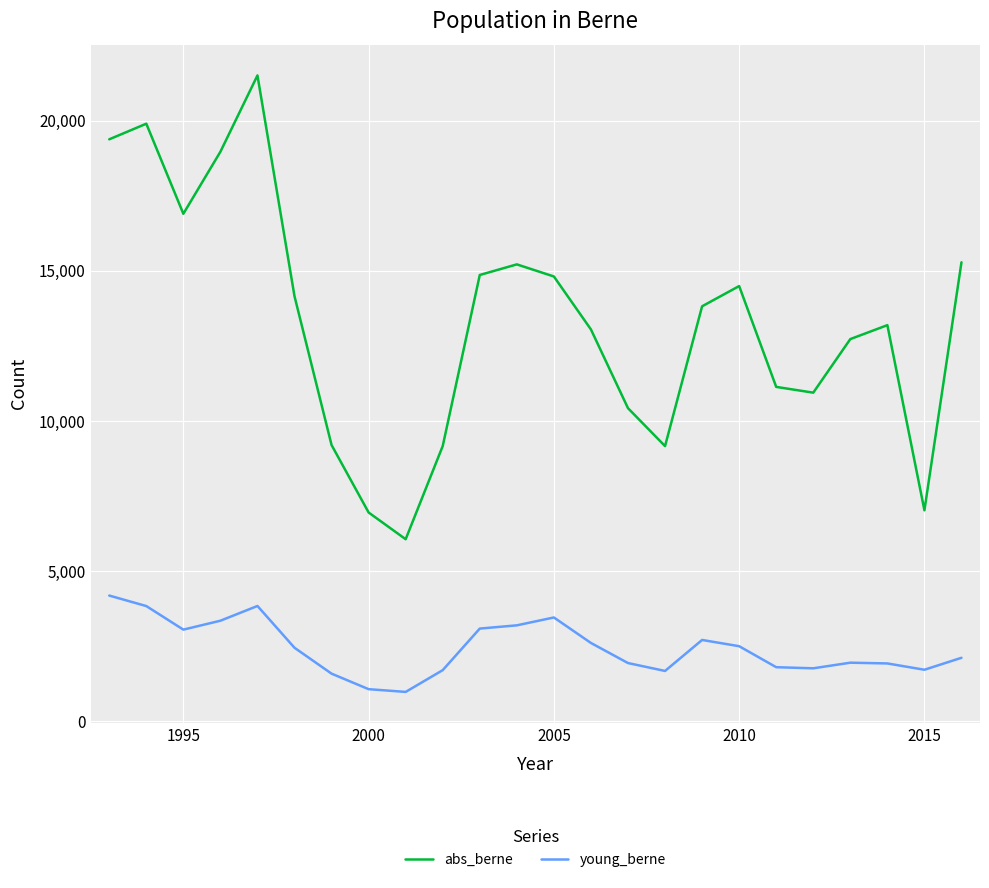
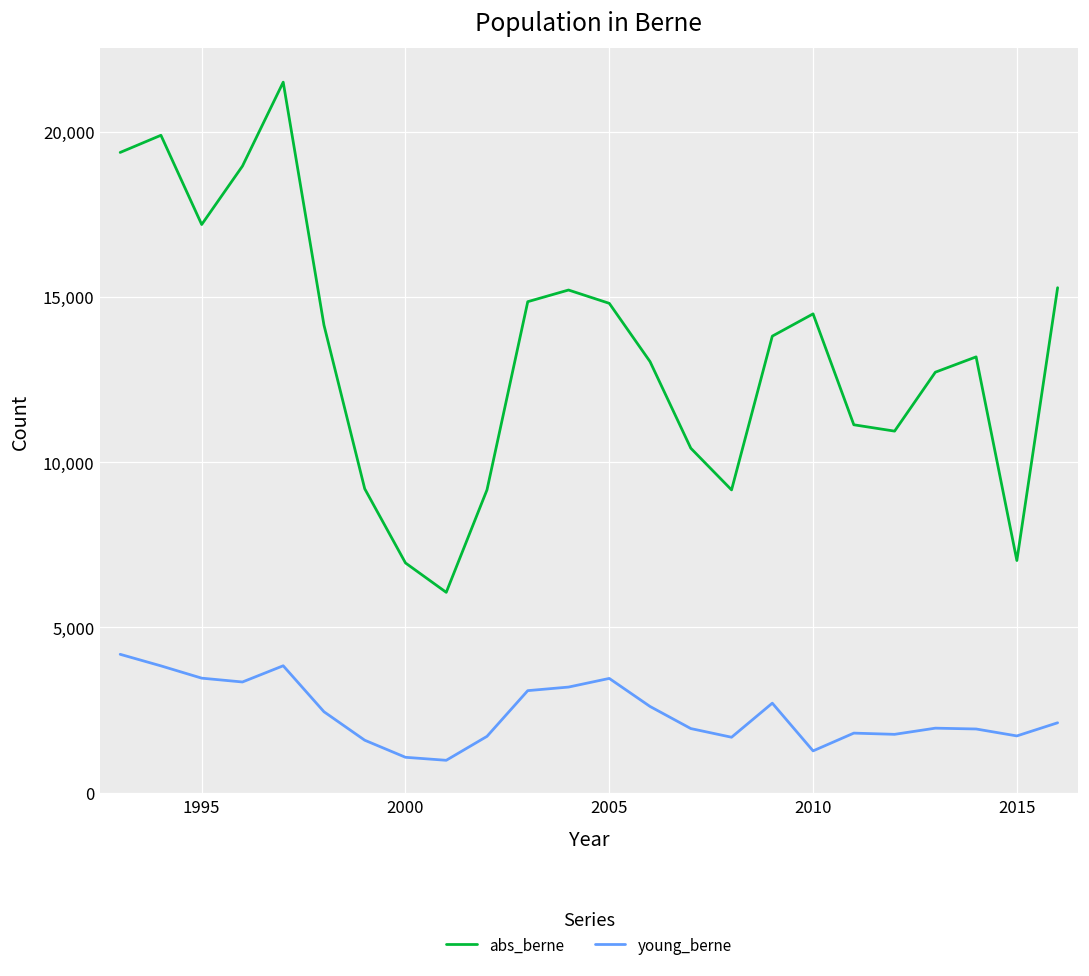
  {
    "abs_berne": {
-     "1995": "16,900",
+     "1995": "17,200",
      "2000": "7,000",
      "2005": "14,800",
      "2010": "14,500",
      "2015": "7,000"
    },
    "young_berne": {
-     "1995": "3,000",
+     "1995": "3,500",
      "2000": "1,100",
      "2005": "3,500",
-     "2010": "2,500",
+     "2010": "1,300",
      "2015": "1,700"
    }
  }
